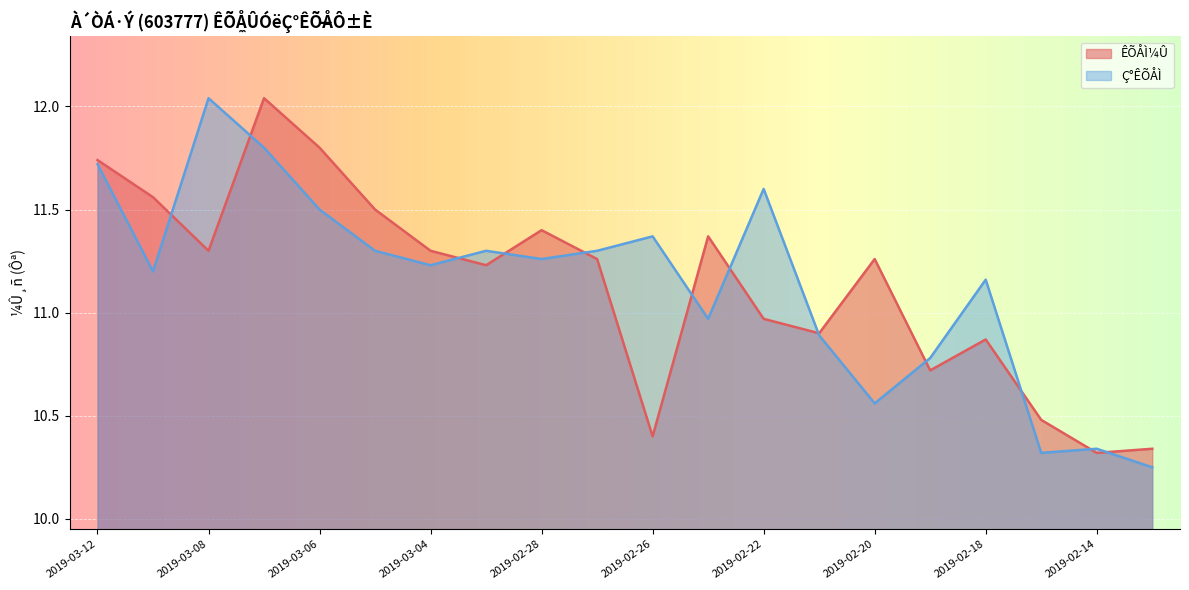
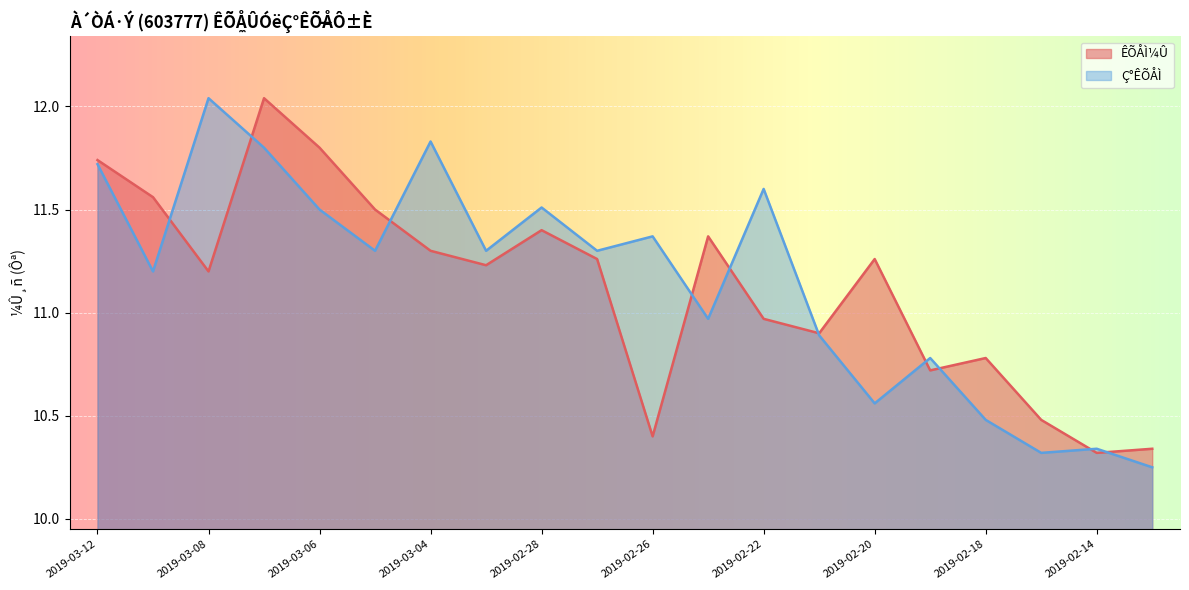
  {
    "ÊÕÅÌ¼Û": {
      "2019-03-12": 11.74,
-     "2019-03-08": 11.3,
+     "2019-03-08": 11.2,
      "2019-03-06": 11.80,
      "2019-03-04": 11.30,
      "2019-02-28": 11.40,
      "2019-02-26": 10.40,
      "2019-02-22": 10.97,
      "2019-02-20": 11.26,
-     "2019-02-18": 10.87,
+     "2019-02-18": 10.78,
      "2019-02-14": 10.32
    },
    "Ç°ÊÕÅÌ": {
      "2019-03-12": 11.72,
      "2019-03-08": 12.04,
      "2019-03-06": 11.50,
-     "2019-03-04": 11.23,
-     "2019-02-28": 11.26,
+     "2019-03-04": 11.83,
+     "2019-02-28": 11.51,
      "2019-02-26": 11.37,
      "2019-02-22": 11.60,
      "2019-02-20": 10.56,
-     "2019-02-18": 11.16,
+     "2019-02-18": 10.48,
      "2019-02-14": 10.34
    }
  }
